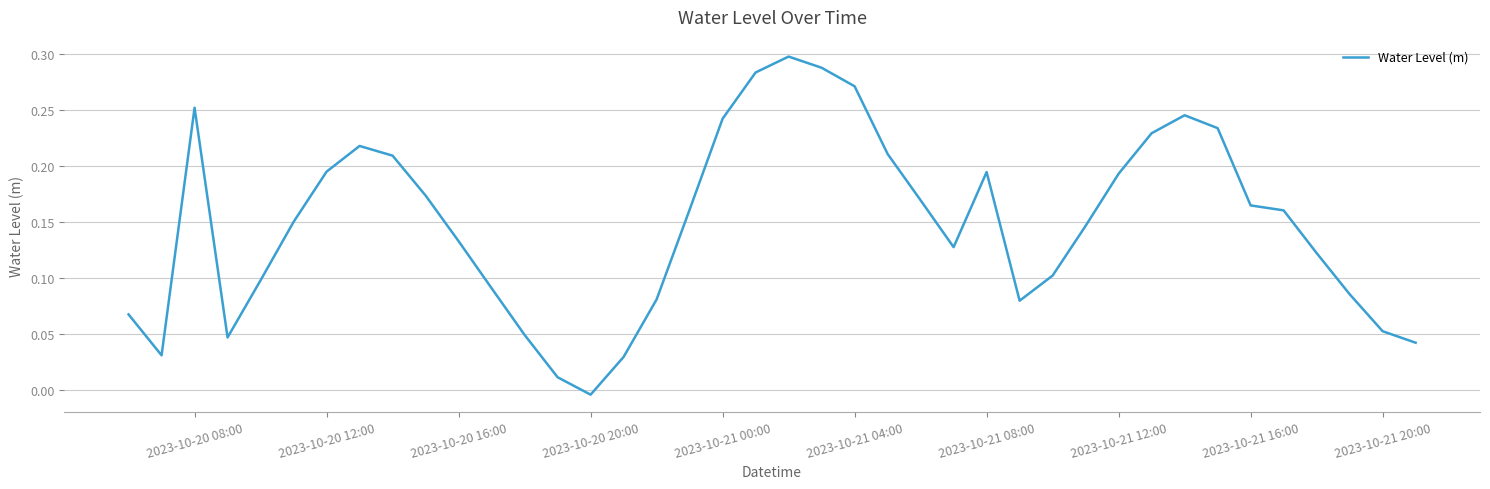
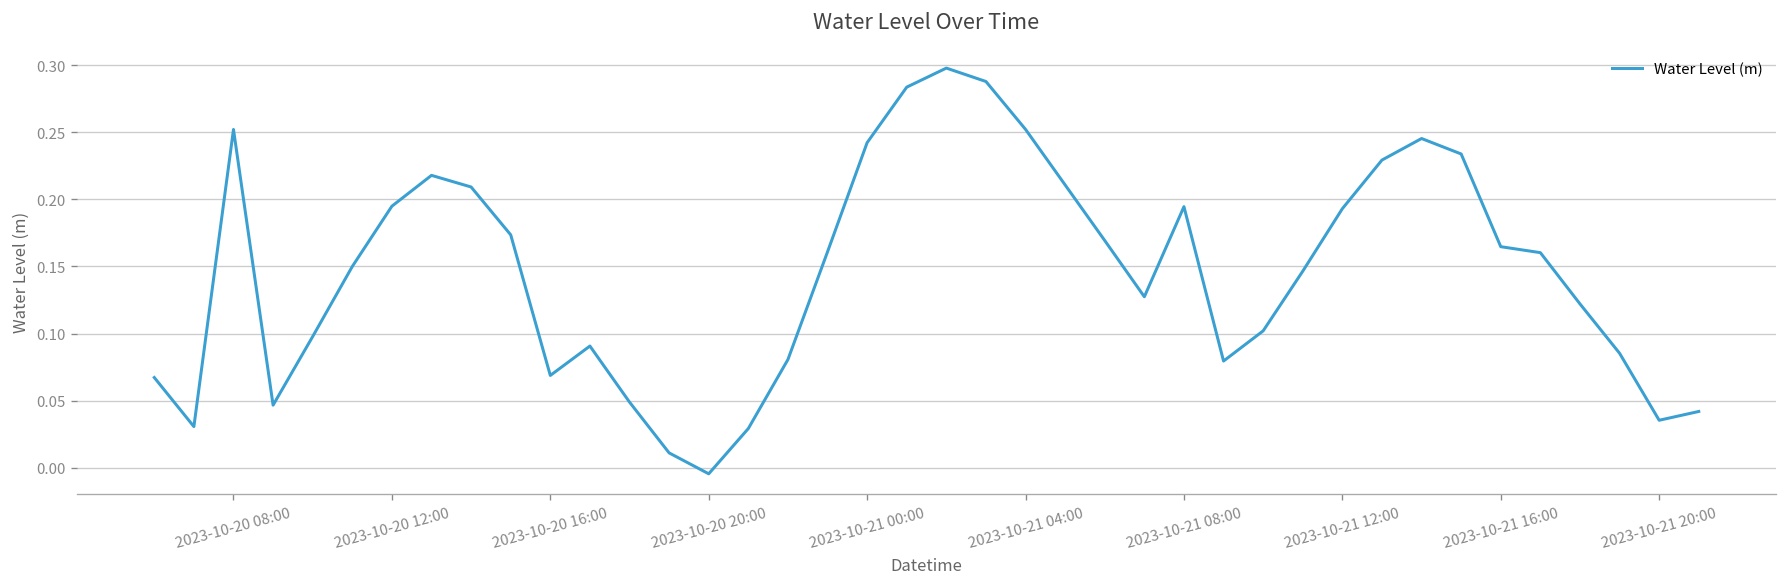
  {
    "2023-10-20 08:00": 0.252,
    "2023-10-20 12:00": 0.195,
-   "2023-10-20 16:00": 0.133,
+   "2023-10-20 16:00": 0.069,
    "2023-10-20 20:00": -0.005,
    "2023-10-21 00:00": 0.242,
-   "2023-10-21 04:00": 0.271,
+   "2023-10-21 04:00": 0.252,
    "2023-10-21 08:00": 0.195,
    "2023-10-21 12:00": 0.193,
    "2023-10-21 16:00": 0.165,
-   "2023-10-21 20:00": 0.052
+   "2023-10-21 20:00": 0.035
  }
